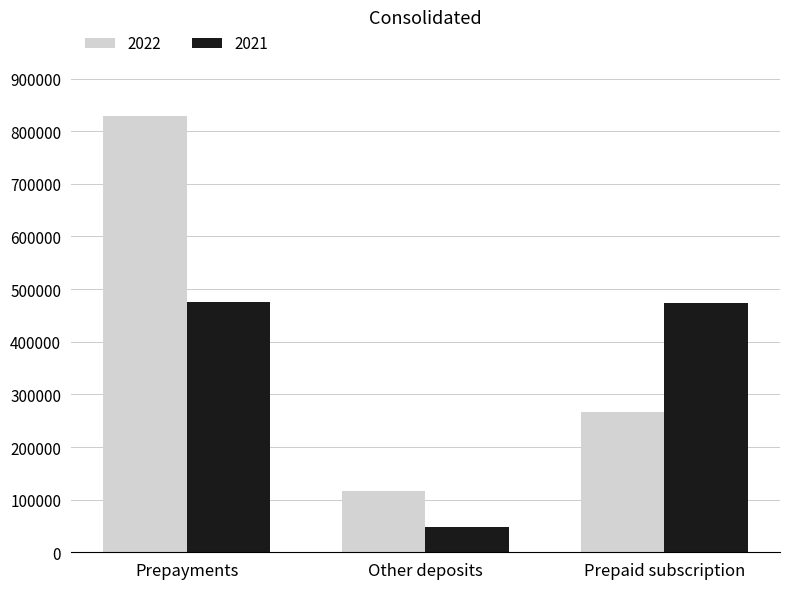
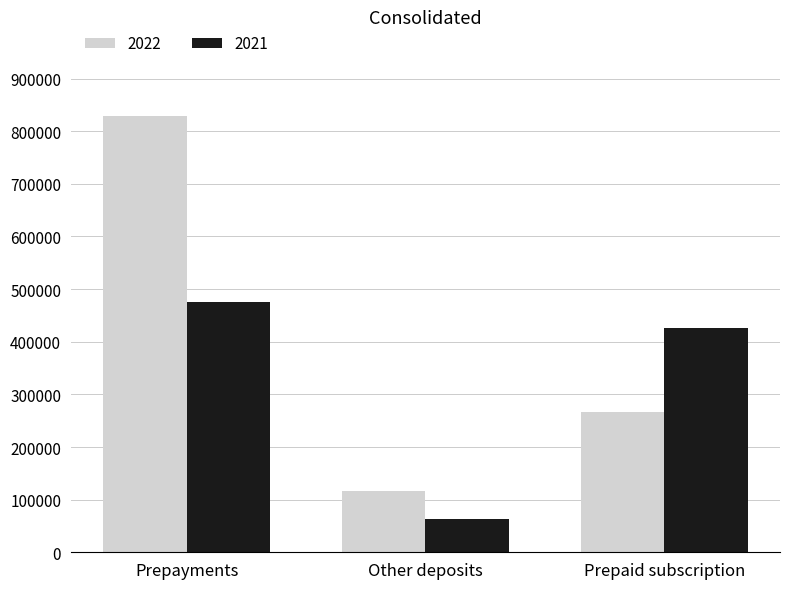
  {
    "2022": {
      "Prepayments": 830000,
      "Other deposits": 120000,
      "Prepaid subscription": 270000
    },
    "2021": {
      "Prepayments": 480000,
-     "Other deposits": 50000,
-     "Prepaid subscription": 470000
+     "Other deposits": 60000,
+     "Prepaid subscription": 430000
    }
  }
